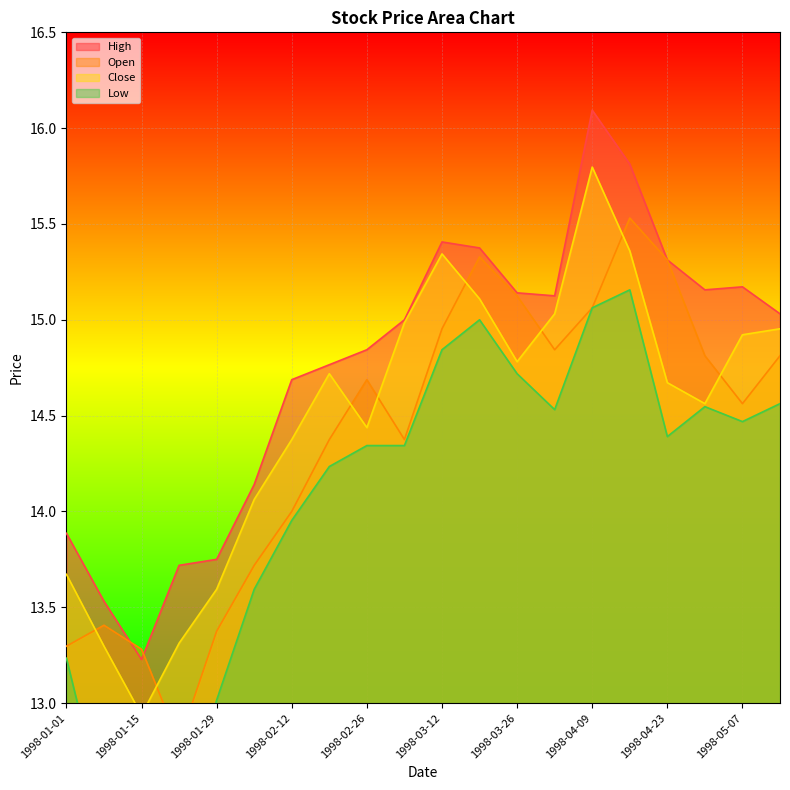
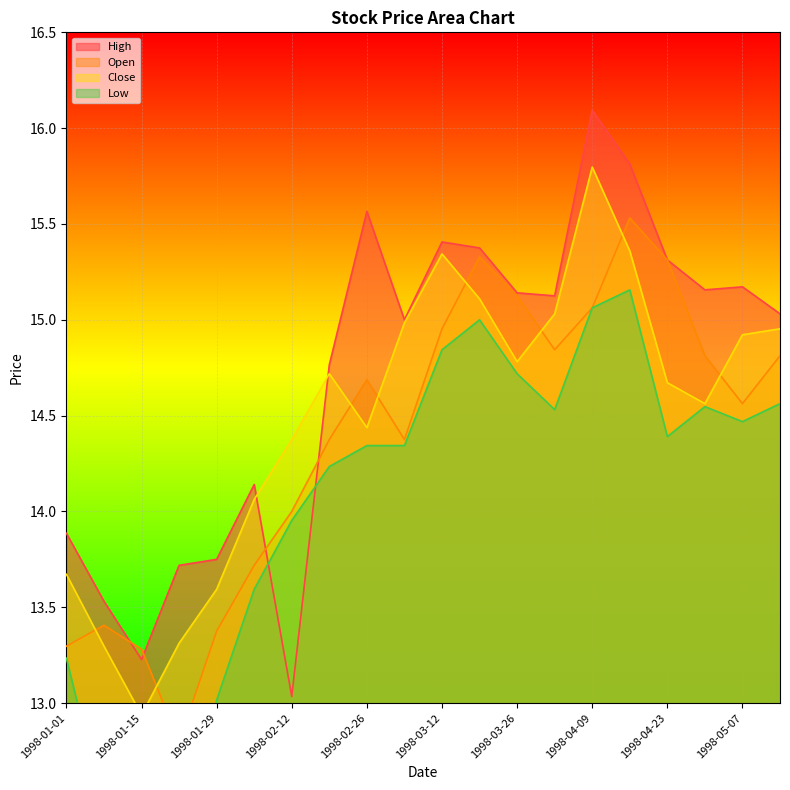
  {
    "High": {
      "1998-01-01": 13.89,
      "1998-01-15": 13.23,
      "1998-01-29": 13.75,
-     "1998-02-12": 14.69,
-     "1998-02-26": 14.84,
+     "1998-02-12": 13.03,
+     "1998-02-26": 15.57,
      "1998-03-12": 15.41,
      "1998-03-26": 15.14,
      "1998-04-09": 16.09,
      "1998-05-07": 15.17
    }
  }
